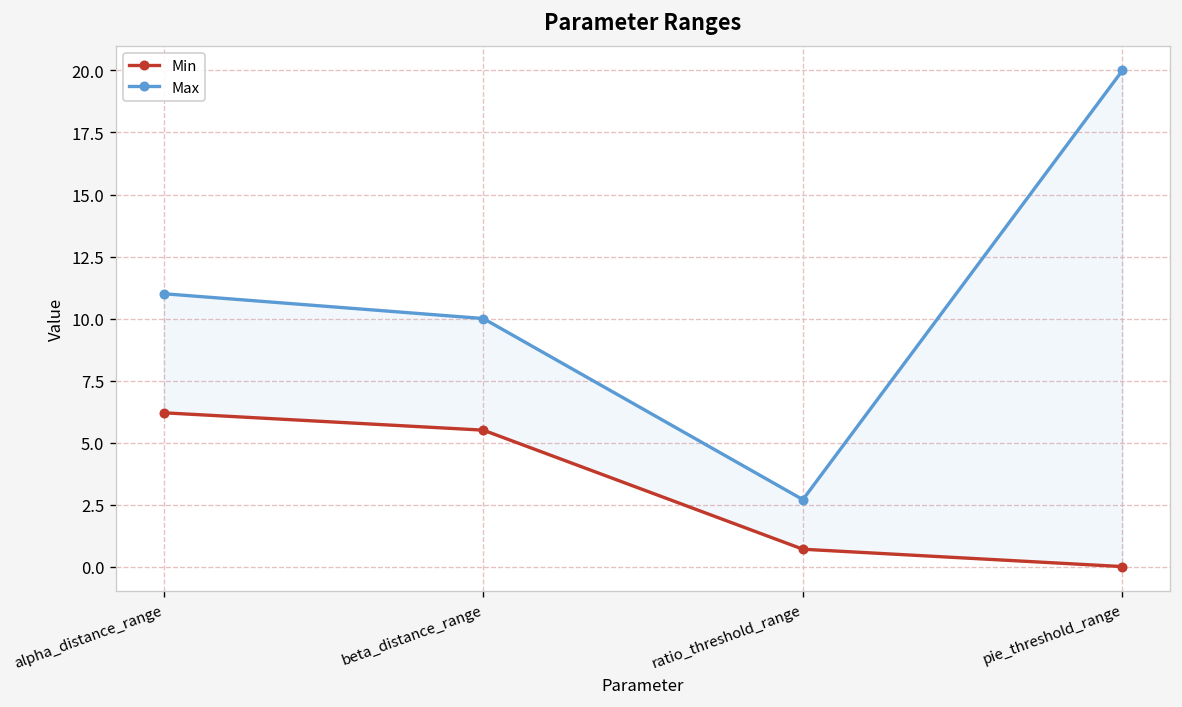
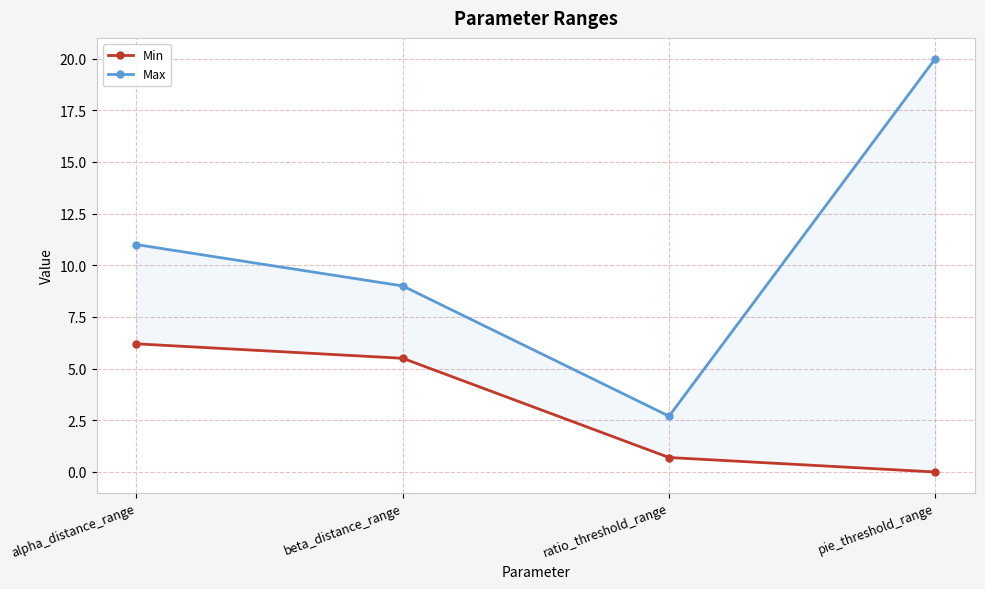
  {
    "Min": {
      "alpha_distance_range": 6.2,
      "beta_distance_range": 5.5,
      "ratio_threshold_range": 0.7,
      "pie_threshold_range": 0
    },
    "Max": {
      "alpha_distance_range": 11,
-     "beta_distance_range": 10,
+     "beta_distance_range": 9,
      "ratio_threshold_range": 2.7,
      "pie_threshold_range": 20
    }
  }
